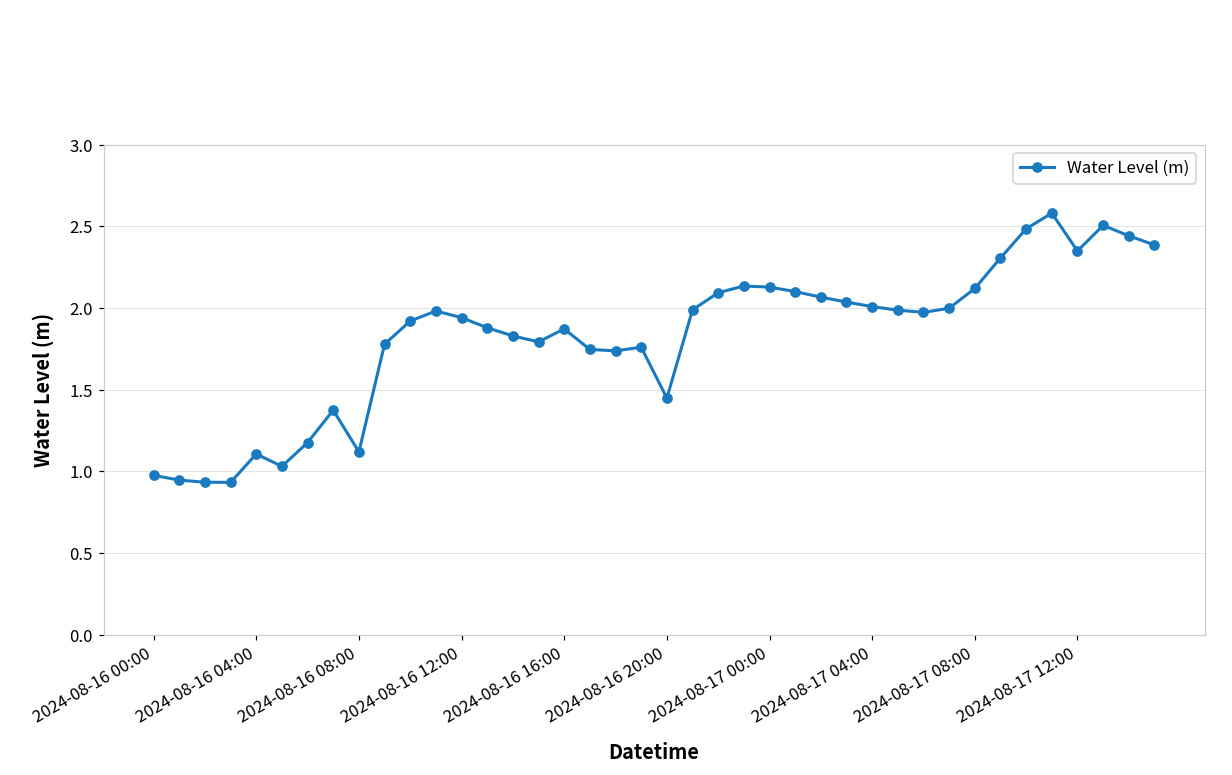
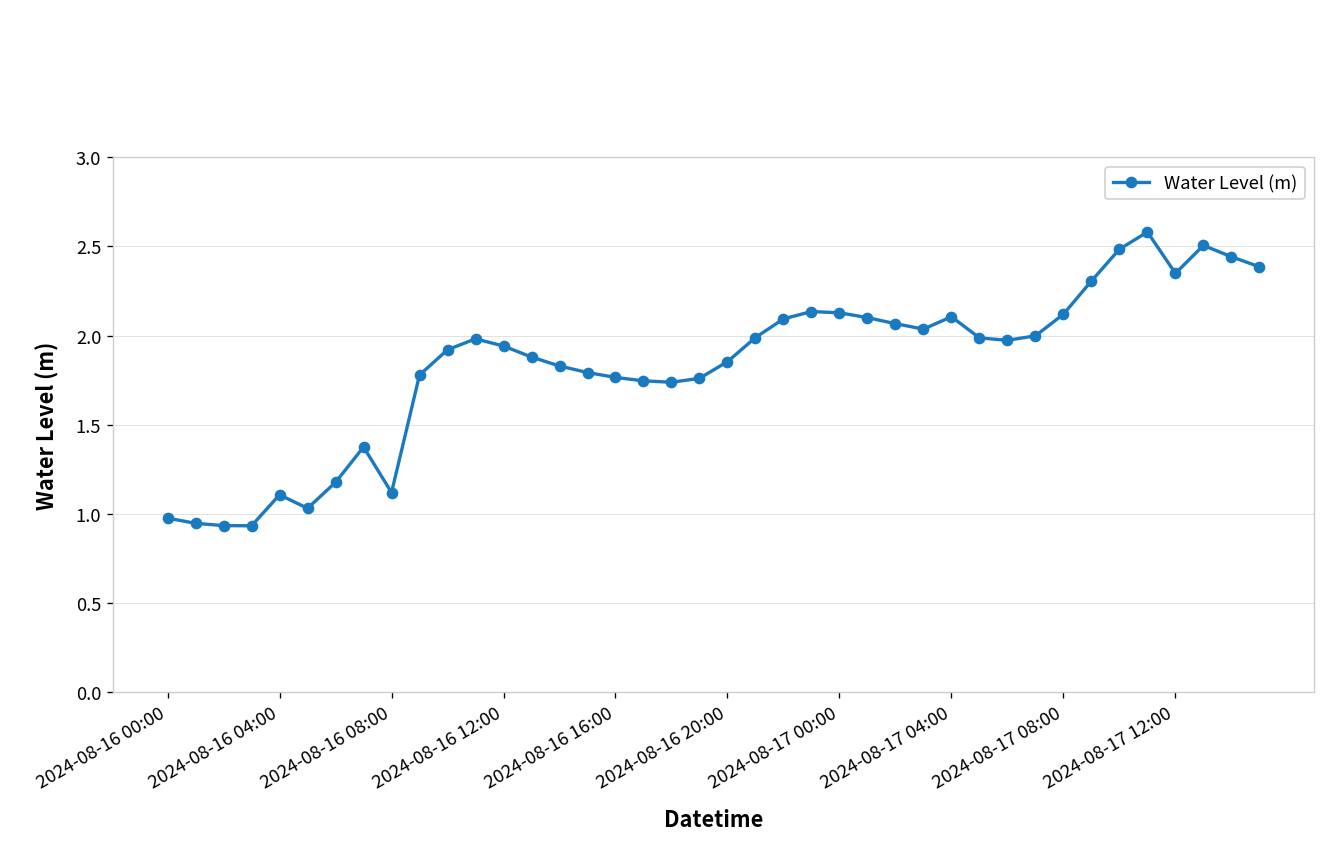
  {
    "2024-08-16 00:00": 0.98,
    "2024-08-16 04:00": 1.11,
    "2024-08-16 08:00": 1.12,
    "2024-08-16 12:00": 1.94,
-   "2024-08-16 16:00": 1.87,
-   "2024-08-16 20:00": 1.45,
+   "2024-08-16 16:00": 1.77,
+   "2024-08-16 20:00": 1.85,
    "2024-08-17 00:00": 2.13,
-   "2024-08-17 04:00": 2.01,
+   "2024-08-17 04:00": 2.11,
    "2024-08-17 08:00": 2.12,
    "2024-08-17 12:00": 2.35
  }
